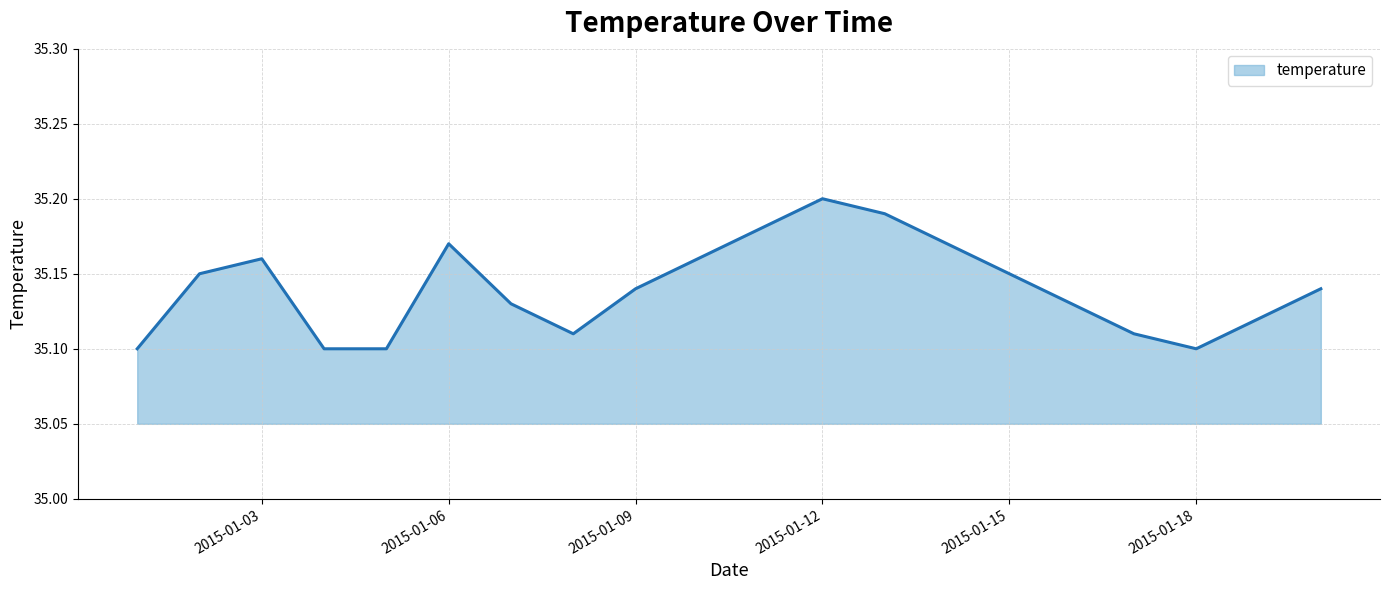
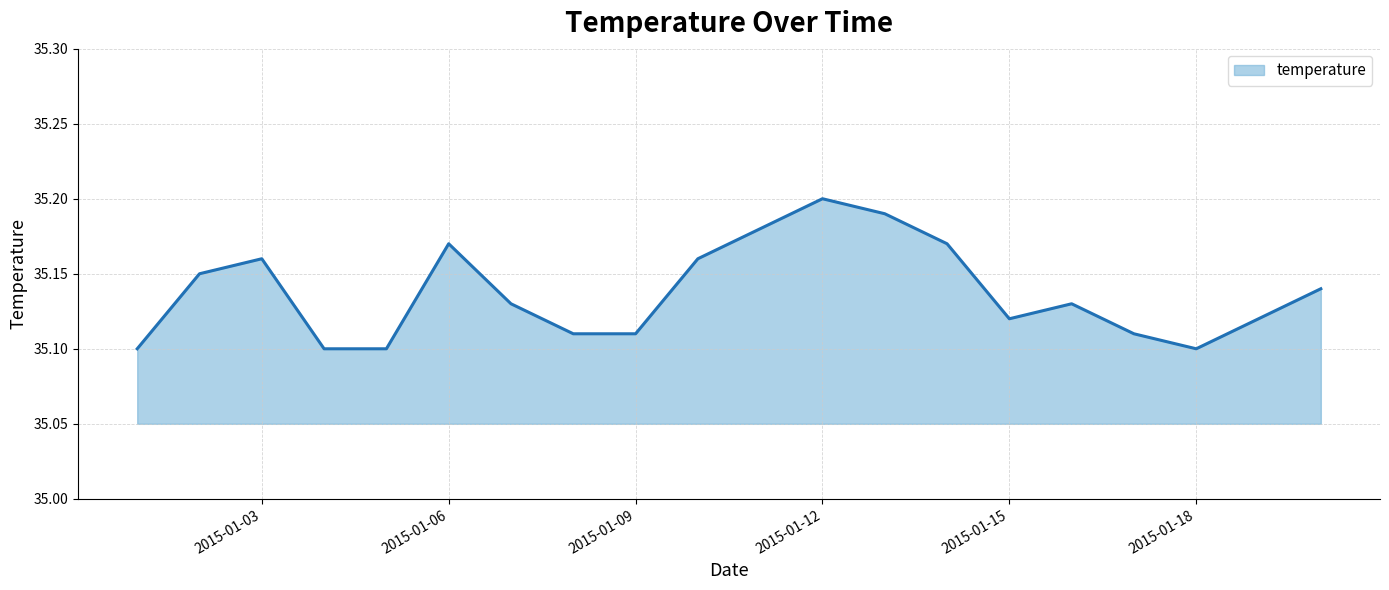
  {
    "2015-01-03": 35.16,
    "2015-01-06": 35.17,
-   "2015-01-09": 35.14,
+   "2015-01-09": 35.11,
    "2015-01-12": 35.20,
-   "2015-01-15": 35.15,
+   "2015-01-15": 35.12,
    "2015-01-18": 35.10
  }
